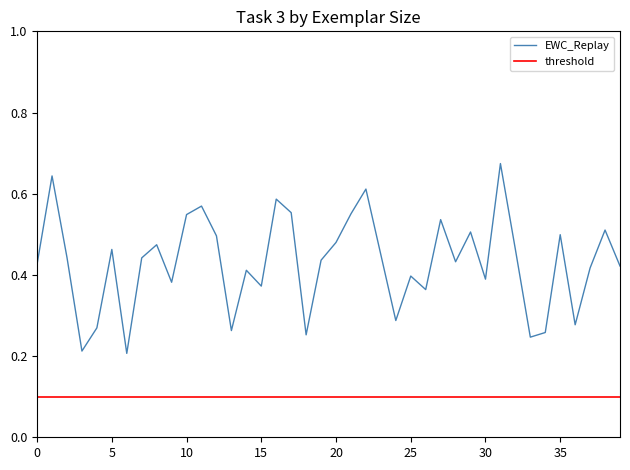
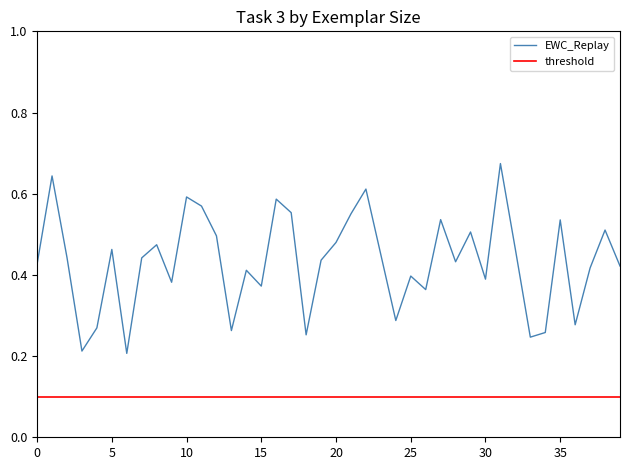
  {
    "0": 0.43,
    "5": 0.46,
-   "10": 0.55,
+   "10": 0.59,
    "15": 0.37,
    "20": 0.48,
    "25": 0.40,
    "30": 0.39,
-   "35": 0.50
+   "35": 0.54
  }
